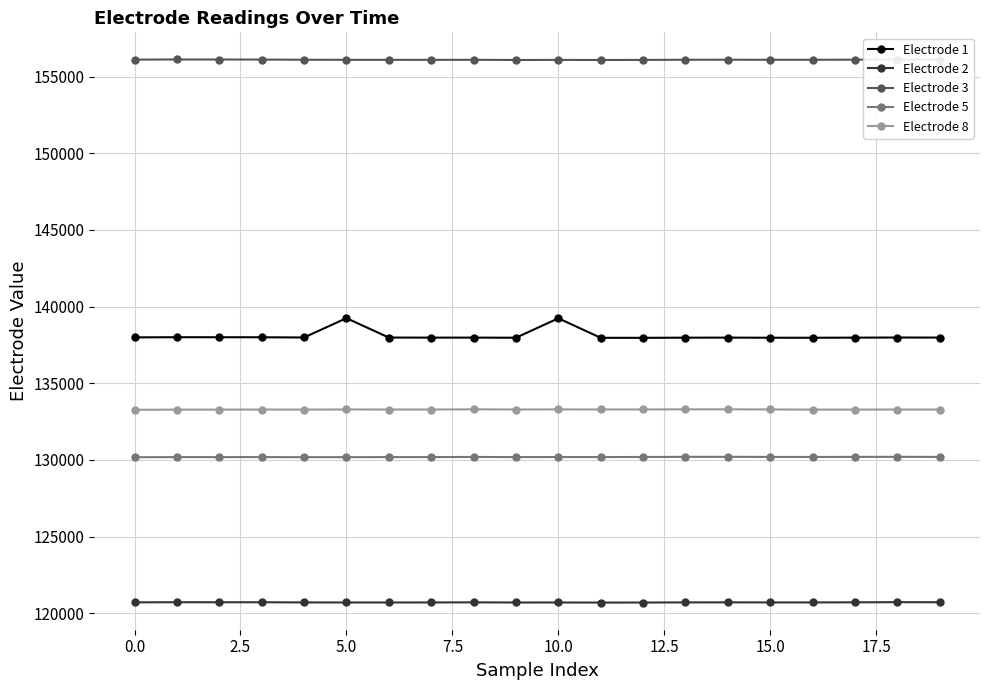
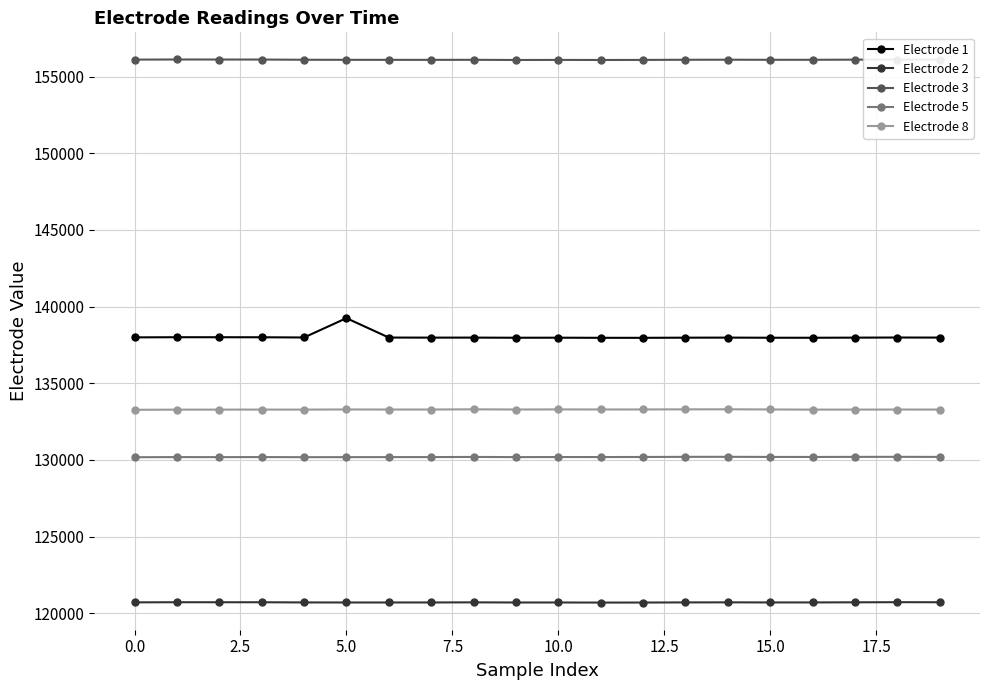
  {
    "Electrode 1": {
      "0.0": 138000,
      "5.0": 139200,
-     "10.0": 139200,
+     "10.0": 138000,
      "15.0": 138000
    }
  }
